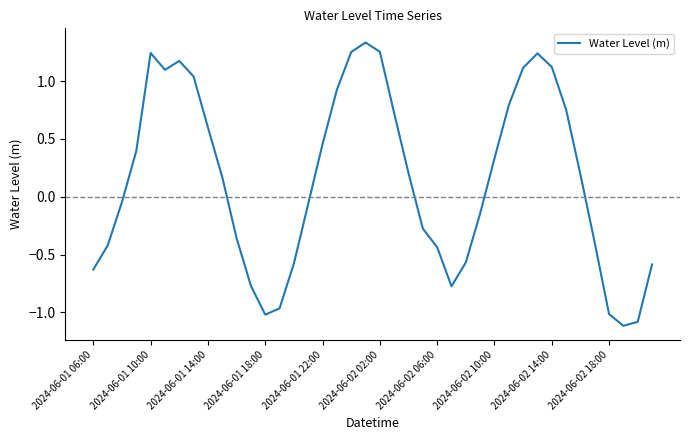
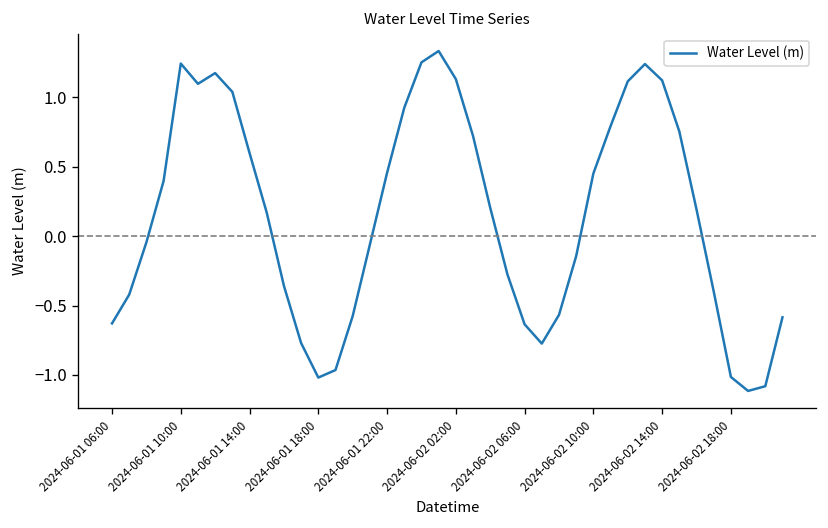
  {
    "2024-06-01 06:00": -0.63,
    "2024-06-01 10:00": 1.24,
    "2024-06-01 14:00": 0.60,
    "2024-06-01 18:00": -1.02,
    "2024-06-01 22:00": 0.46,
-   "2024-06-02 02:00": 1.25,
-   "2024-06-02 06:00": -0.44,
-   "2024-06-02 10:00": 0.33,
+   "2024-06-02 02:00": 1.13,
+   "2024-06-02 06:00": -0.64,
+   "2024-06-02 10:00": 0.45,
    "2024-06-02 14:00": 1.12,
    "2024-06-02 18:00": -1.02
  }
